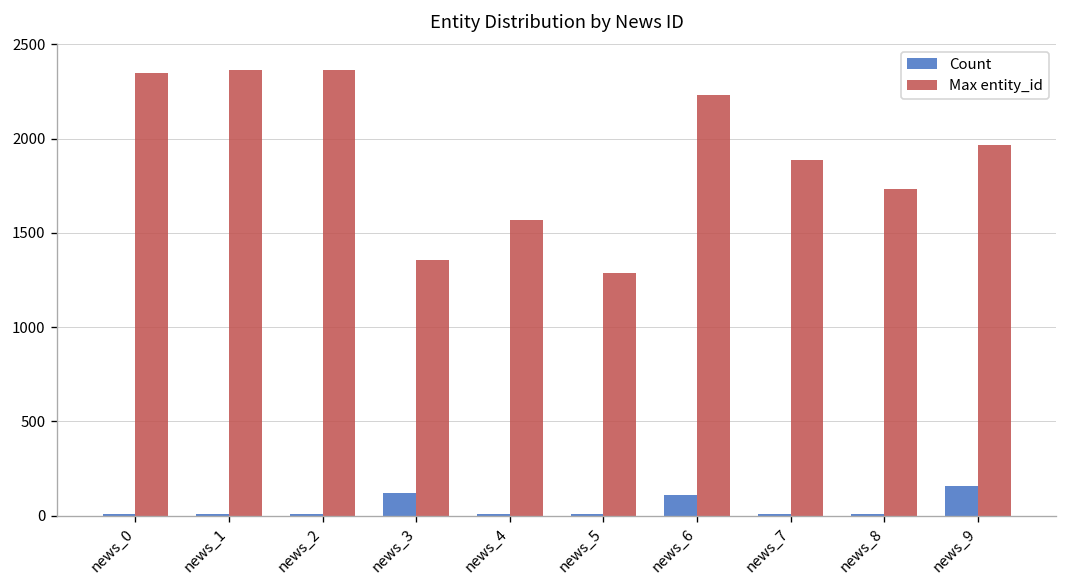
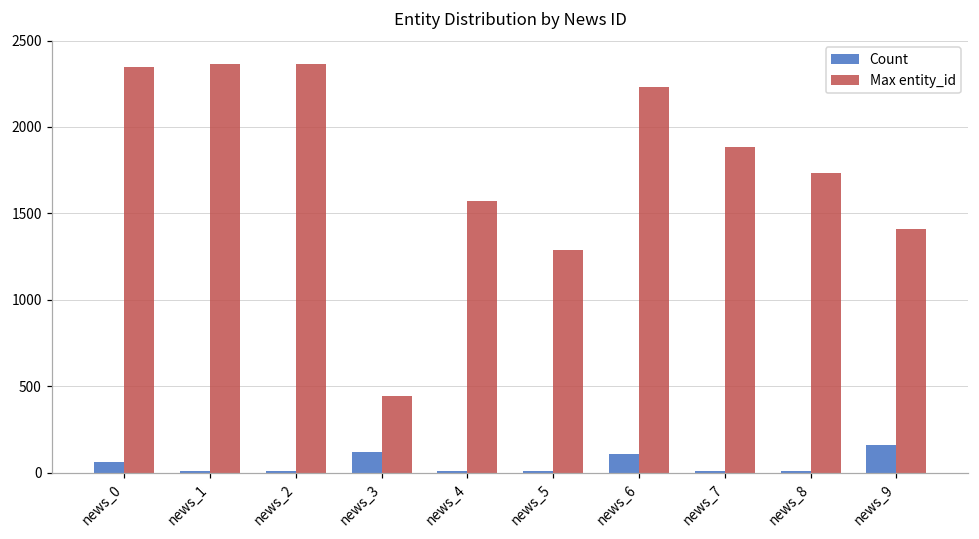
  {
    "Count": {
-     "news_0": 10,
+     "news_0": 60,
      "news_3": 120,
      "news_6": 110,
      "news_9": 160
    },
    "Max entity_id": {
      "news_0": 2350,
      "news_1": 2360,
      "news_2": 2360,
-     "news_3": 1360,
+     "news_3": 440,
      "news_4": 1570,
      "news_5": 1290,
      "news_6": 2230,
      "news_7": 1880,
      "news_8": 1740,
-     "news_9": 1970
+     "news_9": 1410
    }
  }
